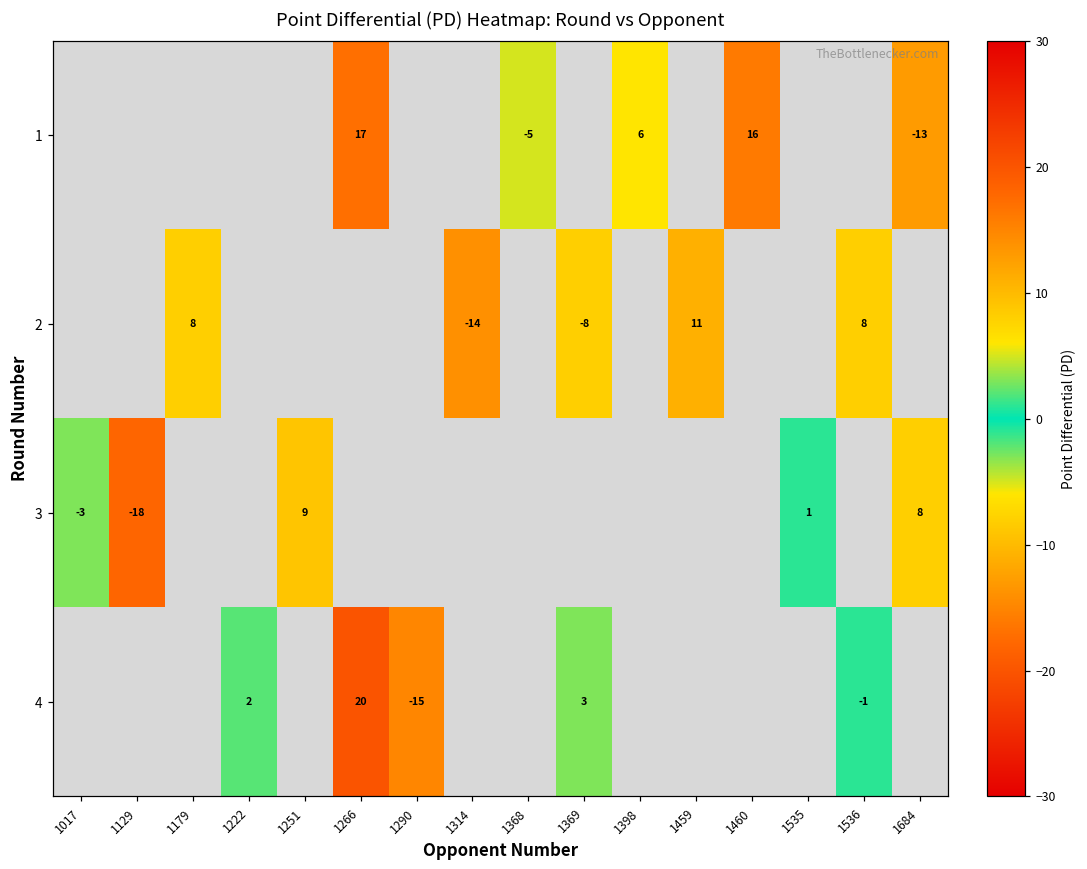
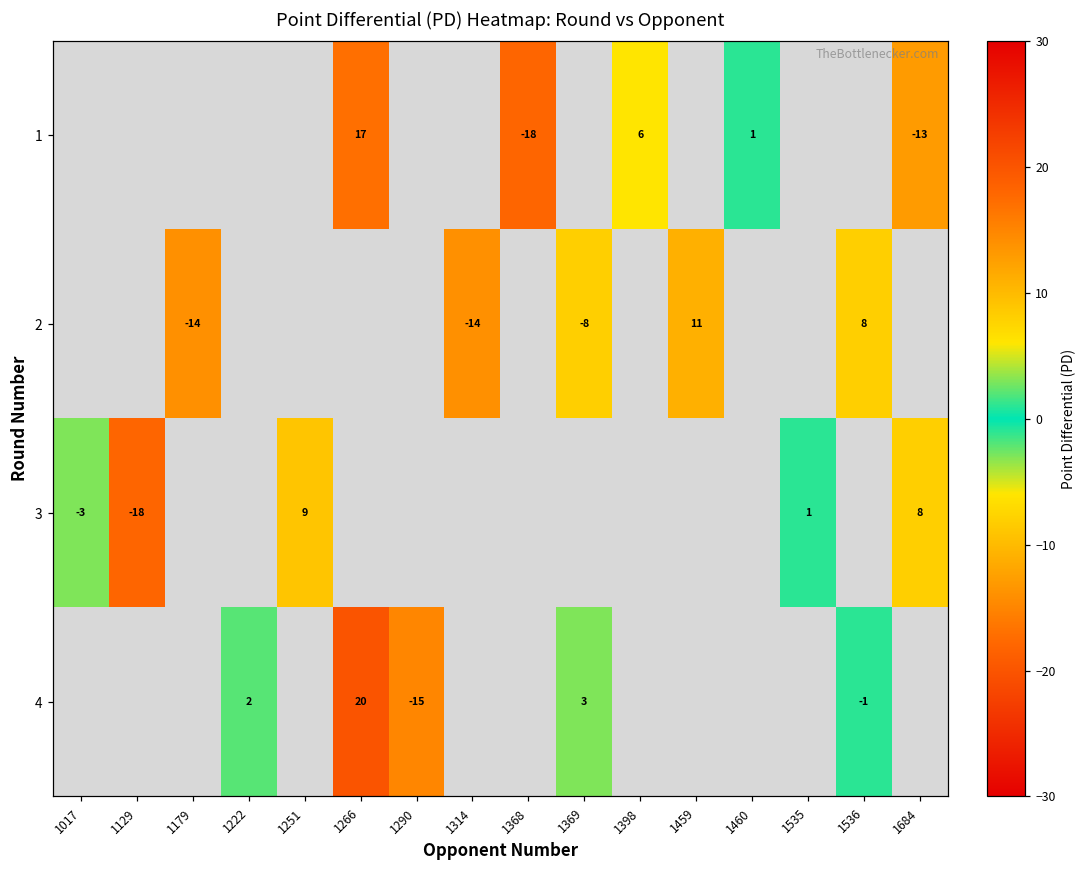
  {
    "1": {
      "1266": 17,
-     "1368": -5,
+     "1368": -18,
      "1398": 6,
-     "1460": 16,
+     "1460": 1,
      "1684": -13
    },
    "2": {
-     "1179": 8,
+     "1179": -14,
      "1314": -14,
      "1369": -8,
      "1459": 11,
      "1536": 8
    },
    "3": {
      "1017": -3,
      "1129": -18,
      "1251": 9,
      "1535": 1,
      "1684": 8
    },
    "4": {
      "1222": 2,
      "1266": 20,
      "1290": -15,
      "1369": 3,
      "1536": -1
    }
  }
